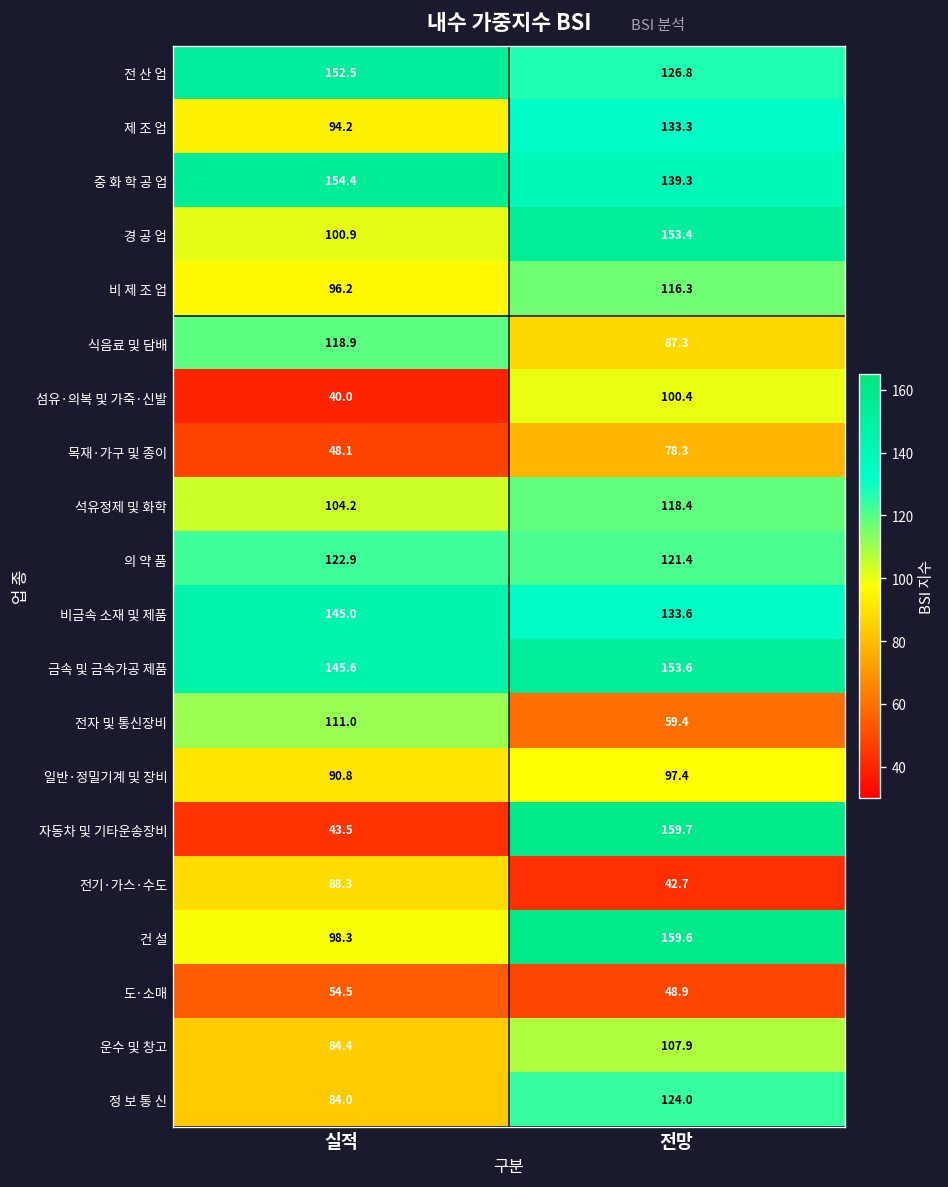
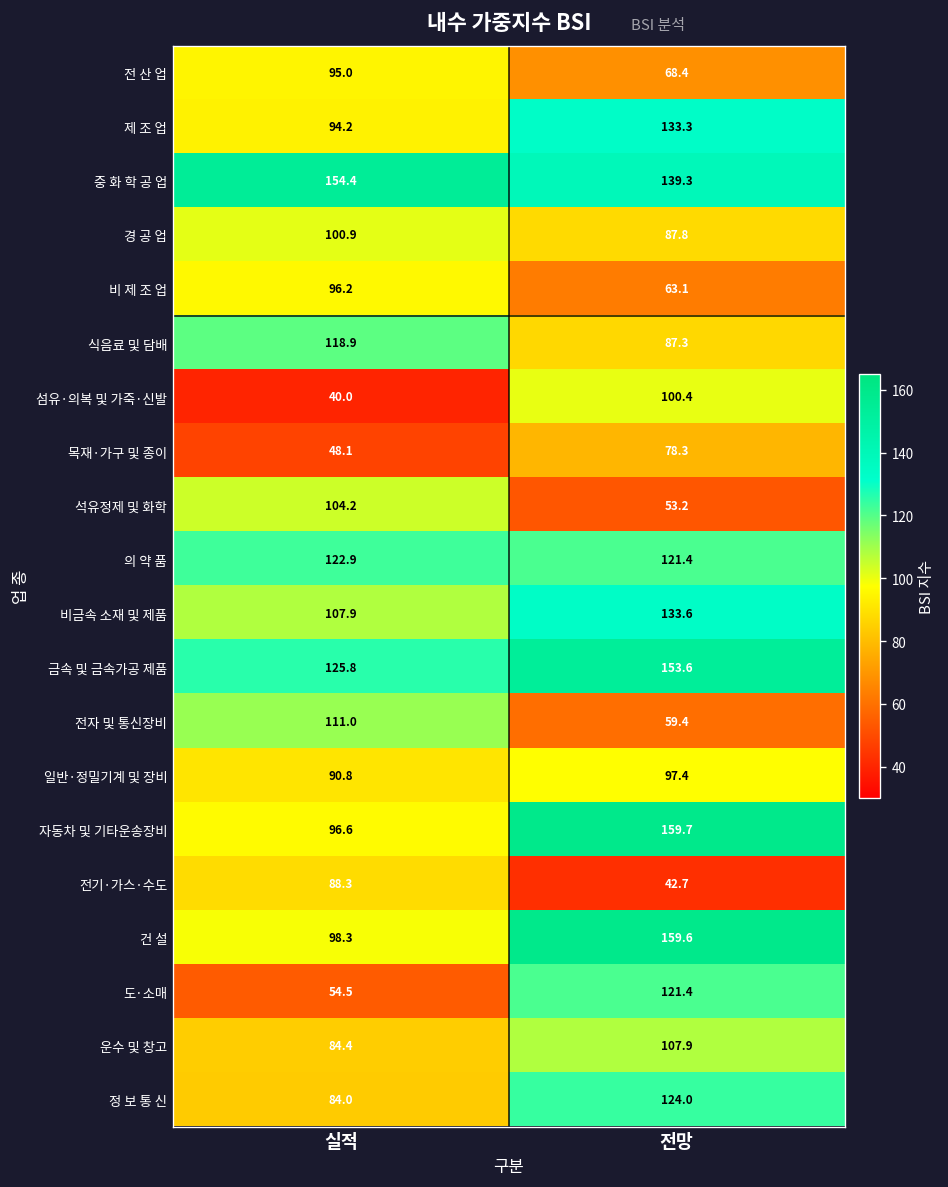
  {
    "전 산 업": {
-     "실적": 152.5,
-     "전망": 126.8
+     "실적": 95.0,
+     "전망": 68.4
    },
    "제 조 업": {
      "실적": 94.2,
      "전망": 133.3
    },
    "중 화 학 공 업": {
      "실적": 154.4,
      "전망": 139.3
    },
    "경 공 업": {
      "실적": 100.9,
-     "전망": 153.4
+     "전망": 87.8
    },
    "비 제 조 업": {
      "실적": 96.2,
-     "전망": 116.3
+     "전망": 63.1
    },
    "식음료 및 담배": {
      "실적": 118.9,
      "전망": 87.3
    },
    "섬유·의복 및 가죽·신발": {
      "실적": 40.0,
      "전망": 100.4
    },
    "목재·가구 및 종이": {
      "실적": 48.1,
      "전망": 78.3
    },
    "석유정제 및 화학": {
      "실적": 104.2,
-     "전망": 118.4
+     "전망": 53.2
    },
    "의 약 품": {
      "실적": 122.9,
      "전망": 121.4
    },
    "비금속 소재 및 제품": {
-     "실적": 145.0,
+     "실적": 107.9,
      "전망": 133.6
    },
    "금속 및 금속가공 제품": {
-     "실적": 145.6,
+     "실적": 125.8,
      "전망": 153.6
    },
    "전자 및 통신장비": {
      "실적": 111.0,
      "전망": 59.4
    },
    "일반·정밀기계 및 장비": {
      "실적": 90.8,
      "전망": 97.4
    },
    "자동차 및 기타운송장비": {
-     "실적": 43.5,
+     "실적": 96.6,
      "전망": 159.7
    },
    "전기·가스·수도": {
      "실적": 88.3,
      "전망": 42.7
    },
    "건 설": {
      "실적": 98.3,
      "전망": 159.6
    },
    "도·소매": {
      "실적": 54.5,
-     "전망": 48.9
+     "전망": 121.4
    },
    "운수 및 창고": {
      "실적": 84.4,
      "전망": 107.9
    },
    "정 보 통 신": {
      "실적": 84.0,
      "전망": 124.0
    }
  }
